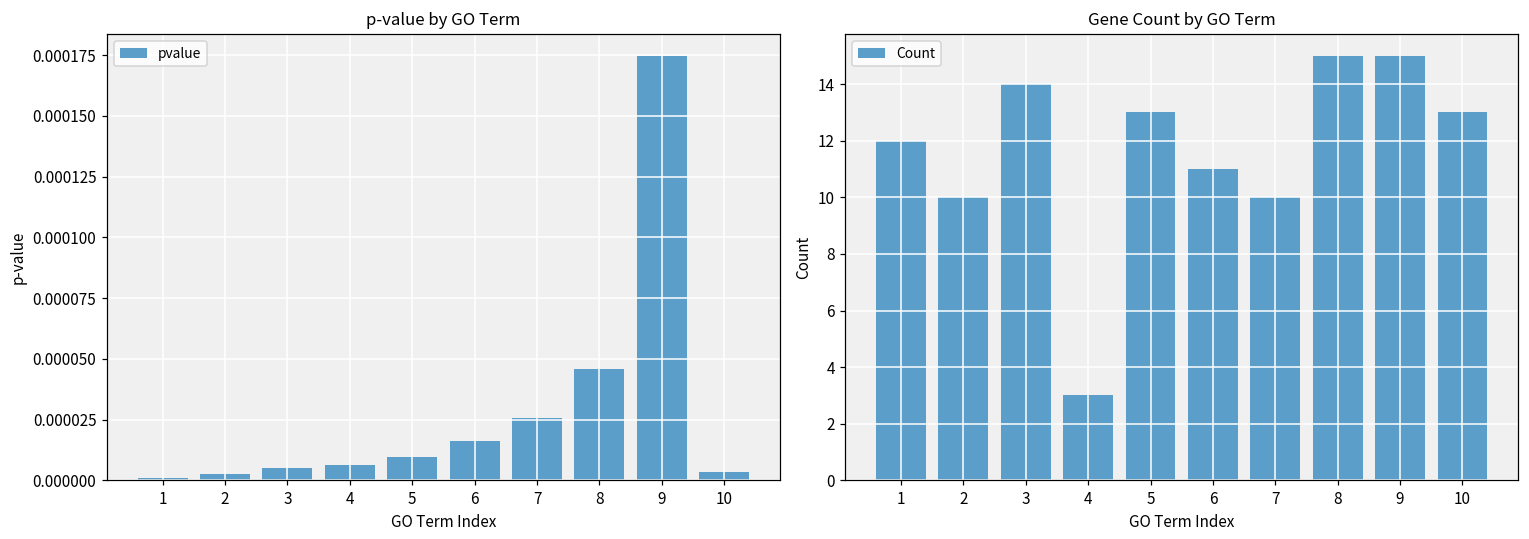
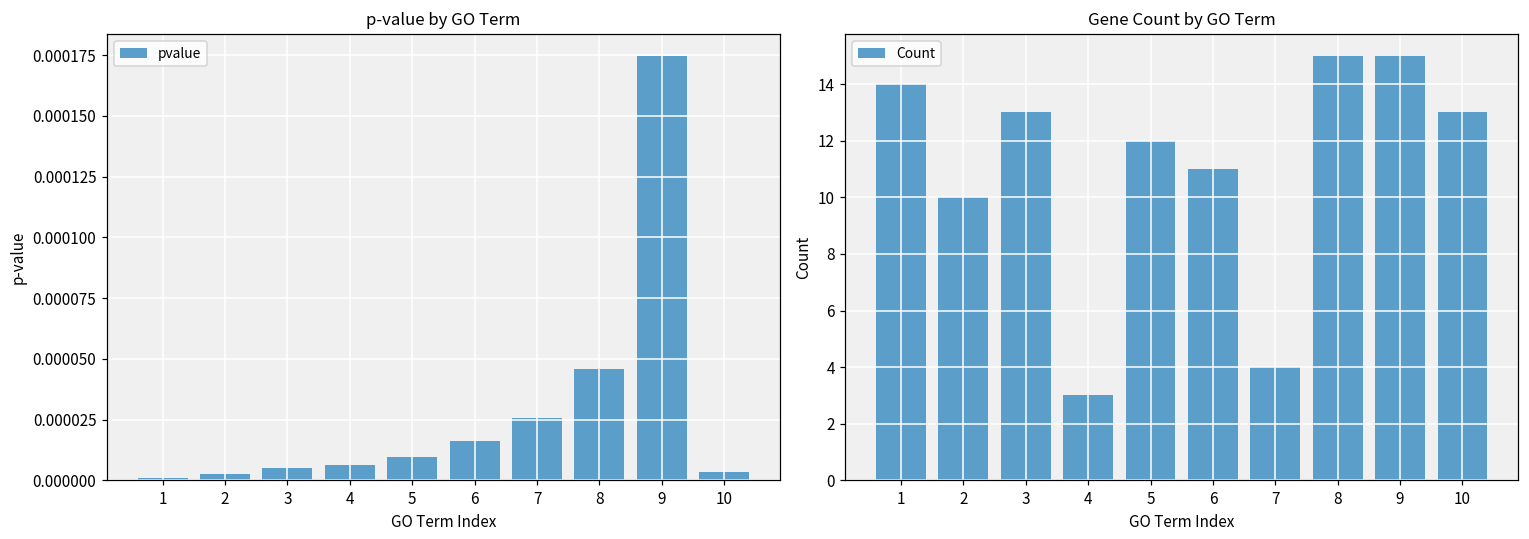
  {
    "p-value by GO Term": {
      "2": 0.000003,
      "3": 0.000005,
      "4": 0.000006,
      "5": 0.000009,
      "6": 0.000016,
      "7": 0.000025,
      "8": 0.000046,
      "9": 0.000175,
      "10": 0.000003
    },
    "Gene Count by GO Term": {
-     "1": 12,
+     "1": 14,
      "2": 10,
-     "3": 14,
+     "3": 13,
      "4": 3,
-     "5": 13,
+     "5": 12,
      "6": 11,
-     "7": 10,
+     "7": 4,
      "8": 15,
      "9": 15,
      "10": 13
    }
  }
